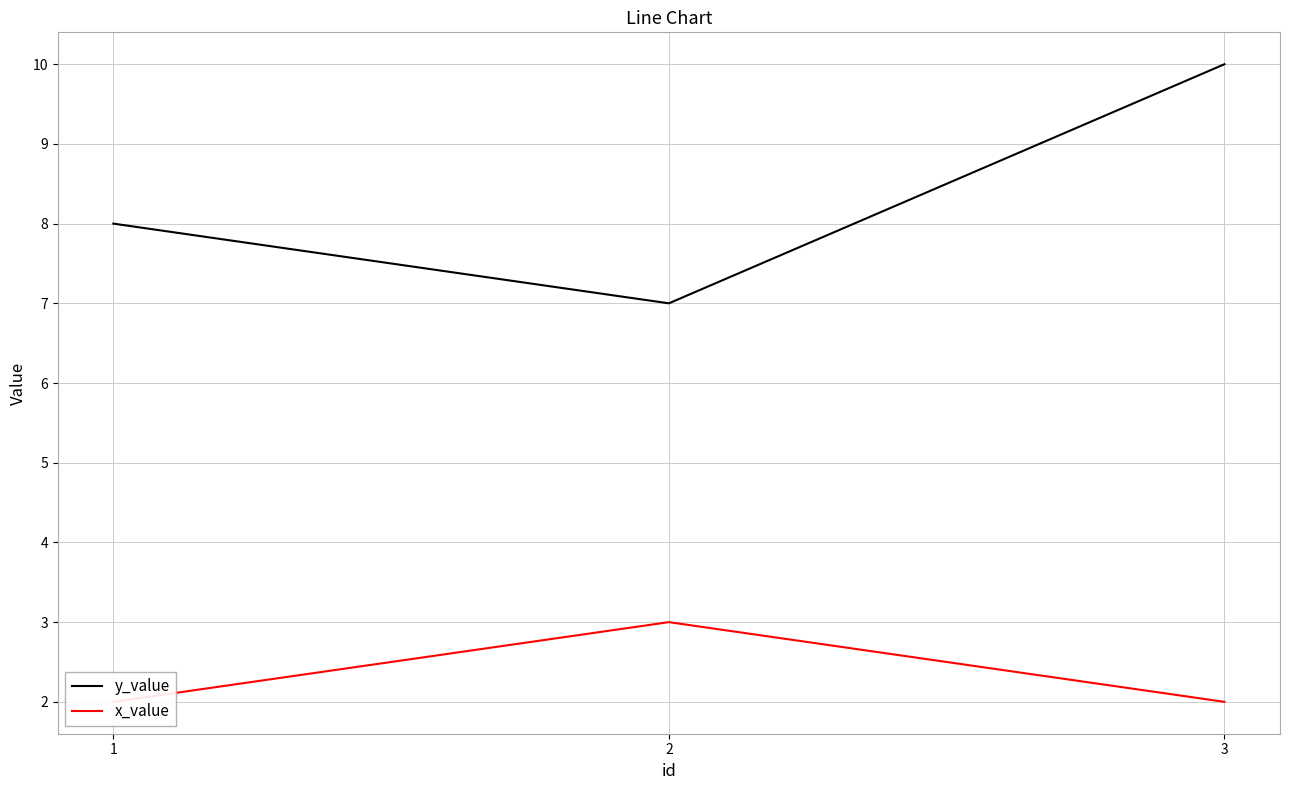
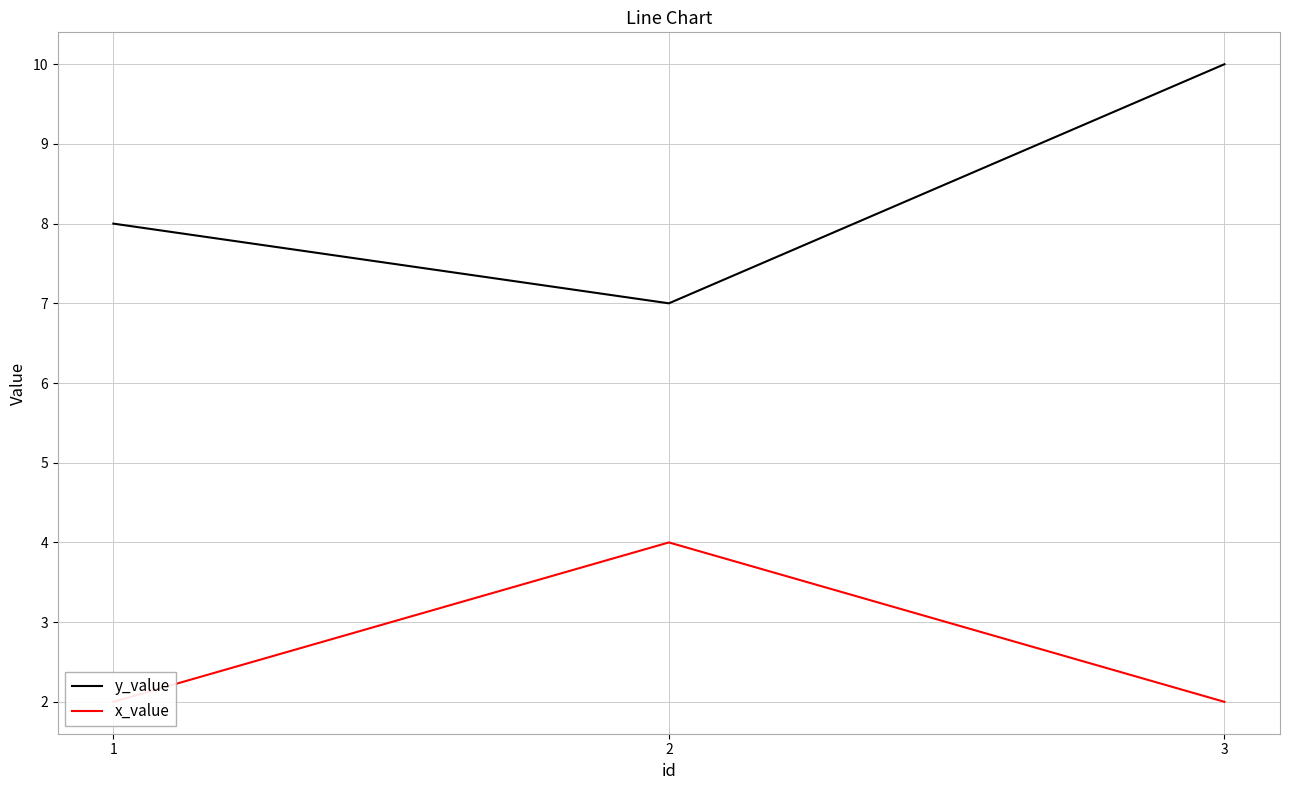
  {
    "y_value": {
      "1": 8,
      "2": 7,
      "3": 10
    },
    "x_value": {
-     "2": 3,
+     "2": 4,
      "3": 2
    }
  }
